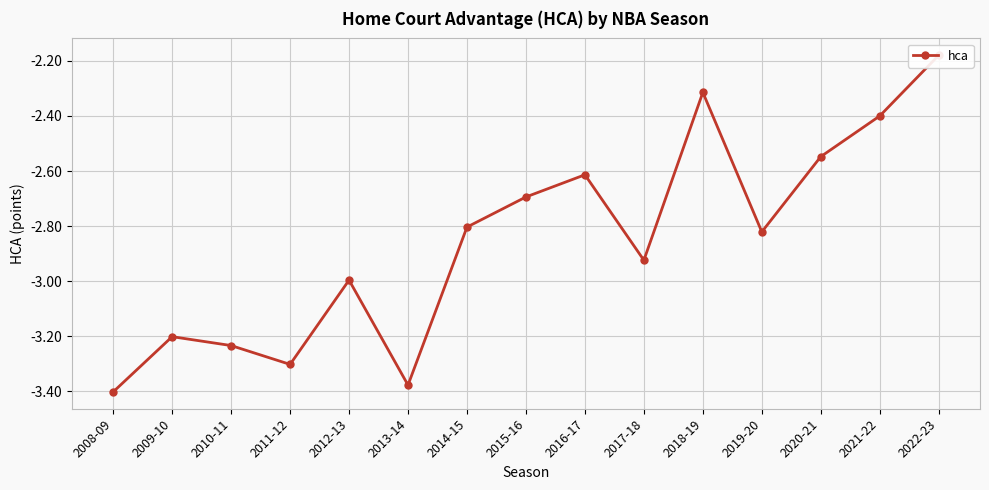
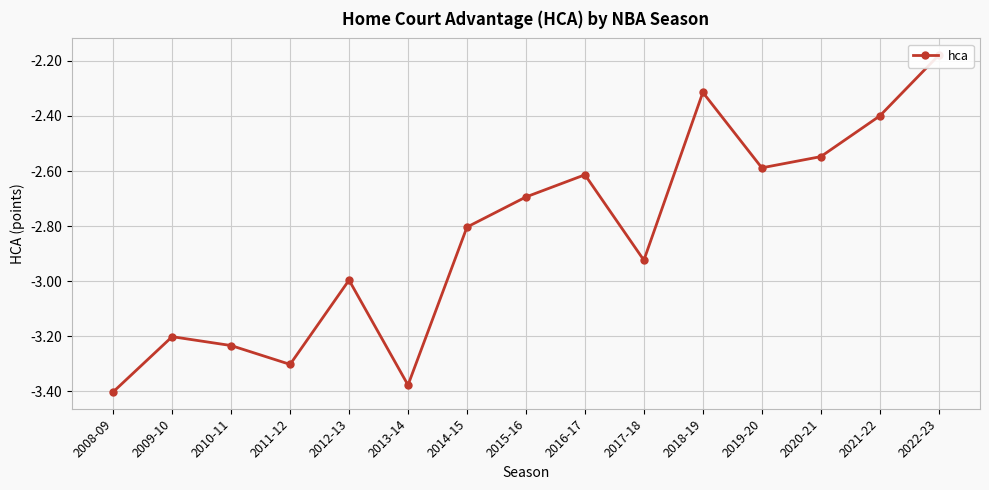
  {
    "2008-09": -3.40,
    "2009-10": -3.20,
    "2010-11": -3.23,
    "2011-12": -3.30,
    "2012-13": -3.00,
    "2013-14": -3.38,
    "2014-15": -2.80,
    "2015-16": -2.69,
    "2016-17": -2.61,
    "2017-18": -2.92,
    "2018-19": -2.31,
-   "2019-20": -2.82,
+   "2019-20": -2.59,
    "2020-21": -2.55,
    "2021-22": -2.40
  }
